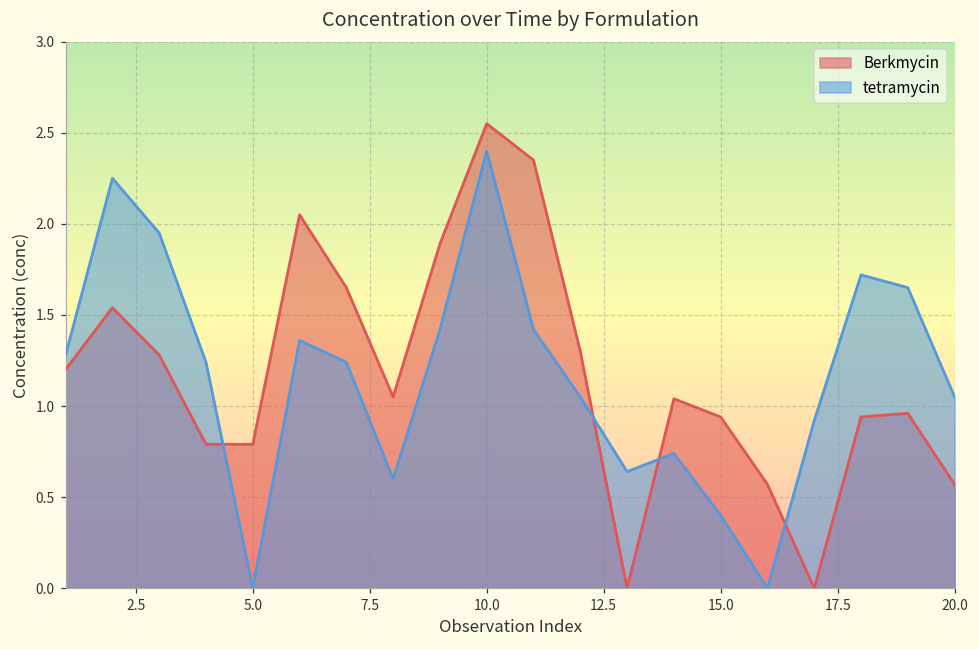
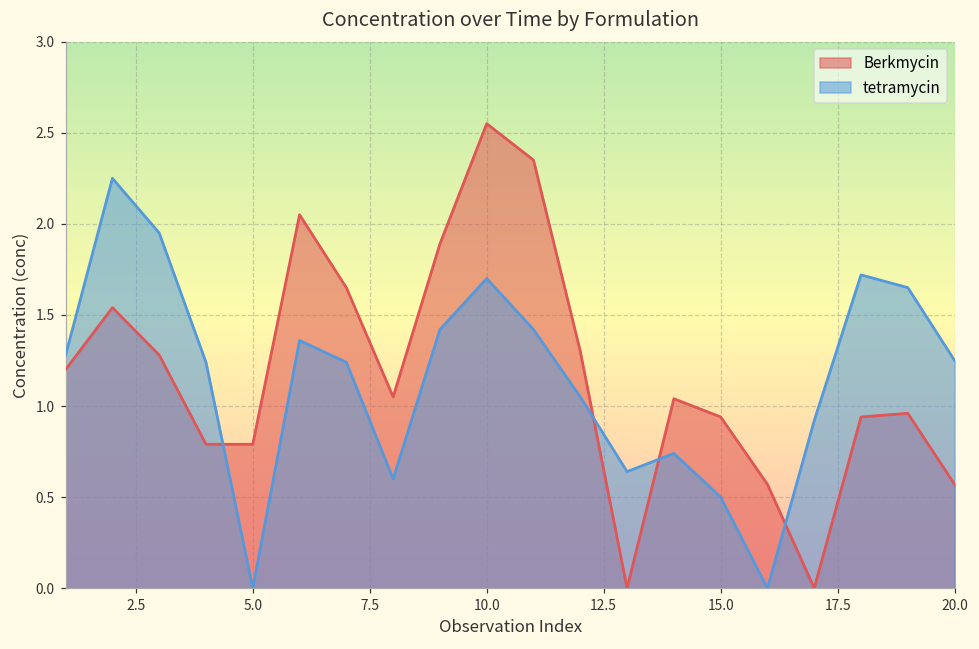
  {
    "Berkmycin": {
      "5.0": 0.79,
      "10.0": 2.55,
      "15.0": 0.94,
      "20.0": 0.57
    },
    "tetramycin": {
      "5.0": 0.00,
-     "10.0": 2.4,
-     "15.0": 0.4,
-     "20.0": 1.05
+     "10.0": 1.7,
+     "15.0": 0.5,
+     "20.0": 1.25
    }
  }
